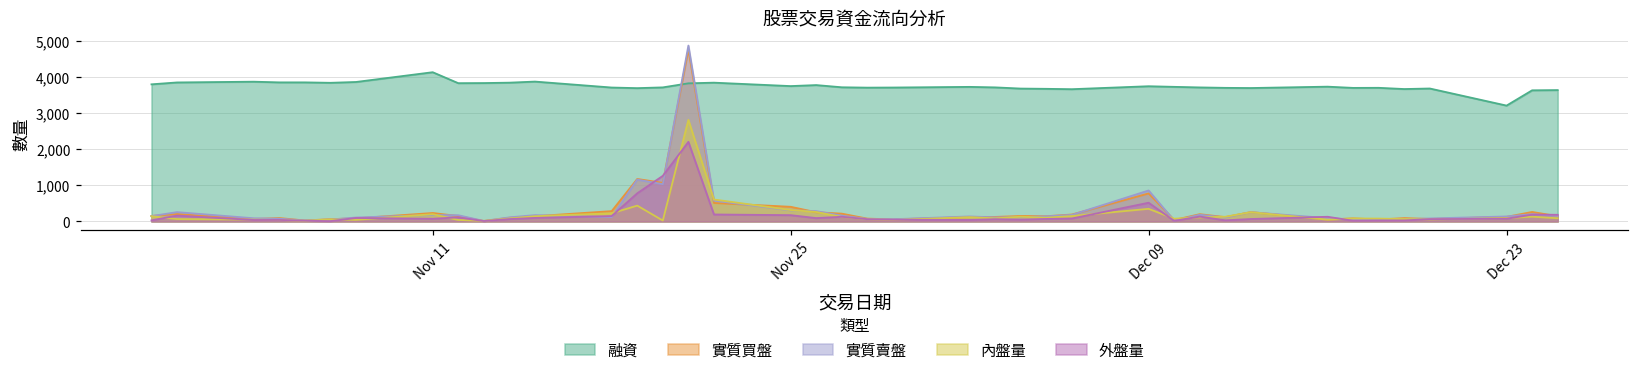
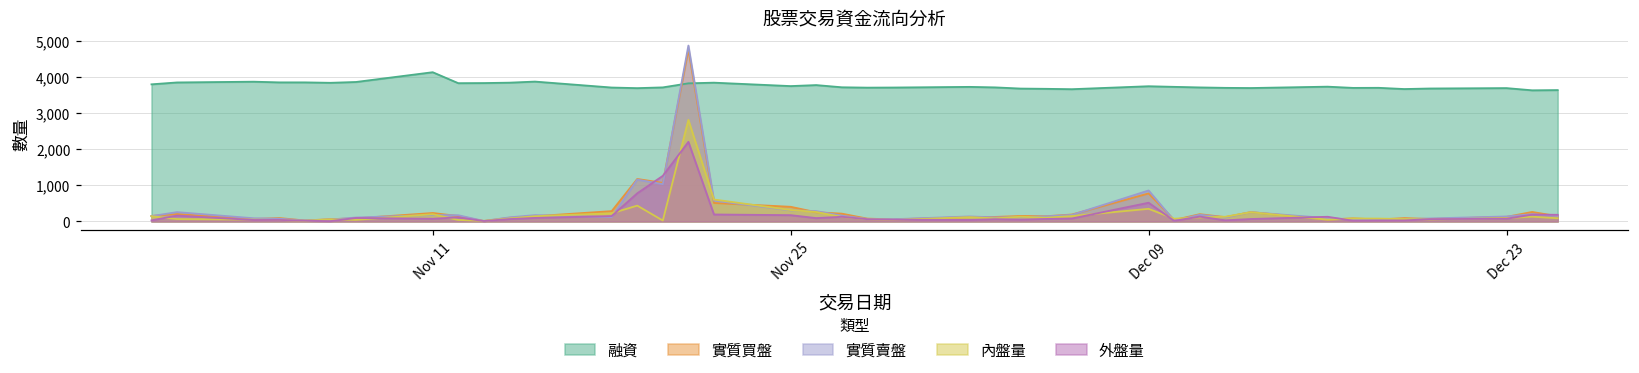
  {
    "融資": {
      "Nov 11": "4,100",
      "Nov 25": "3,800",
      "Dec 09": "3,800",
-     "Dec 23": "3,200"
+     "Dec 23": "3,700"
    }
  }
